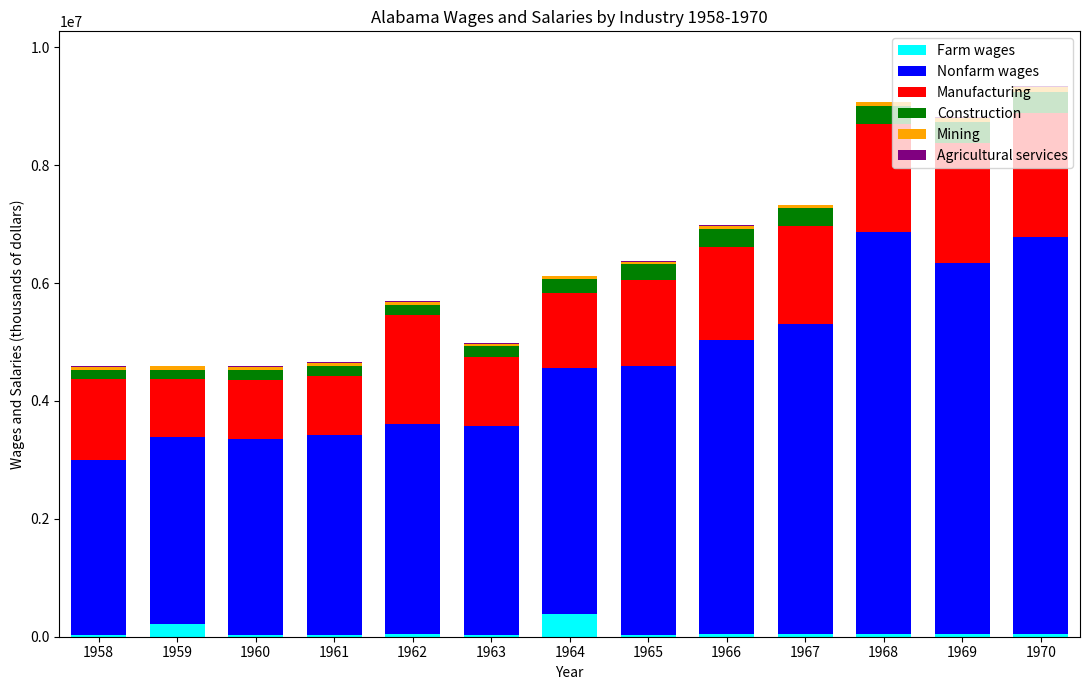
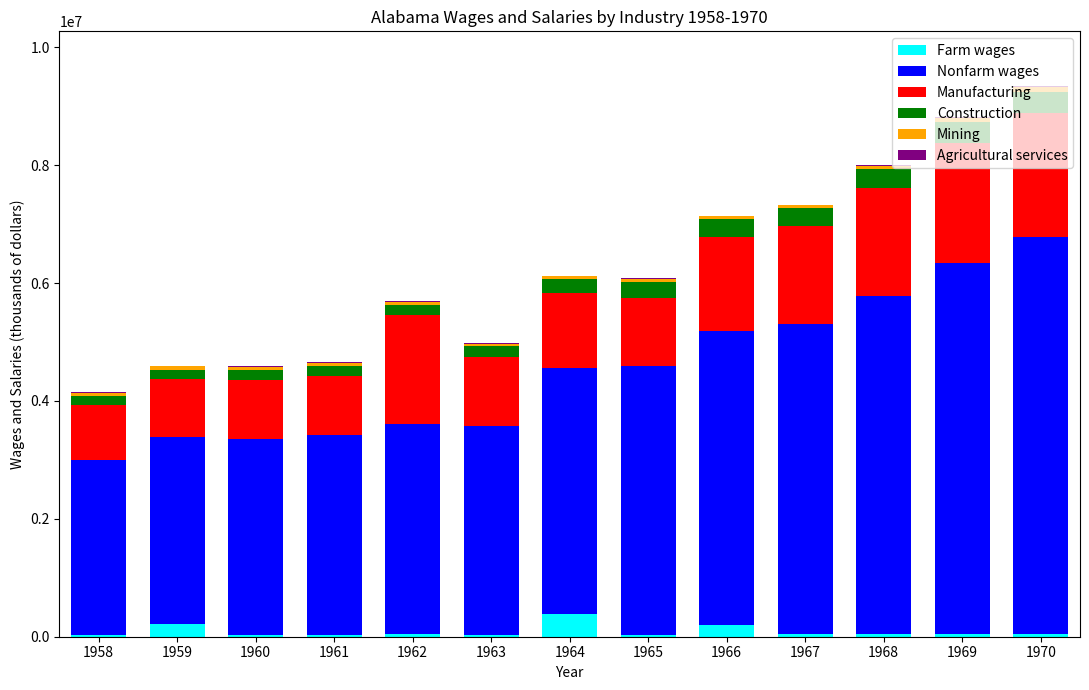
  {
    "Farm wages": {
      "1959": 200000,
      "1964": 400000,
-     "1966": 0,
+     "1966": 200000,
      "1969": 0,
      "1970": 0
    },
    "Nonfarm wages": {
      "1958": 3000000,
      "1959": 3200000,
      "1960": 3300000,
      "1961": 3400000,
      "1962": 3600000,
      "1963": 3500000,
      "1964": 4200000,
      "1965": 4600000,
      "1966": 5000000,
      "1967": 5300000,
-     "1968": 6800000,
+     "1968": 5700000,
      "1969": 6300000,
      "1970": 6700000
    },
    "Manufacturing": {
-     "1958": 1400000,
+     "1958": 900000,
      "1959": 1000000,
      "1960": 1000000,
      "1961": 1000000,
      "1962": 1900000,
      "1963": 1200000,
      "1964": 1300000,
-     "1965": 1500000,
+     "1965": 1200000,
      "1966": 1600000,
      "1967": 1700000,
      "1968": 1800000
    },
    "Construction": {
      "1958": 200000,
      "1959": 200000,
      "1960": 200000,
      "1961": 200000,
      "1962": 200000,
      "1963": 200000,
      "1964": 200000,
      "1965": 300000,
      "1966": 300000,
      "1967": 300000,
      "1968": 300000
    },
    "Mining": {
      "1958": 100000,
      "1959": 100000,
      "1960": 100000,
      "1961": 100000,
      "1962": 0,
      "1963": 0,
      "1964": 0,
      "1965": 0,
      "1966": 0,
      "1967": 100000,
      "1968": 100000
    }
  }
